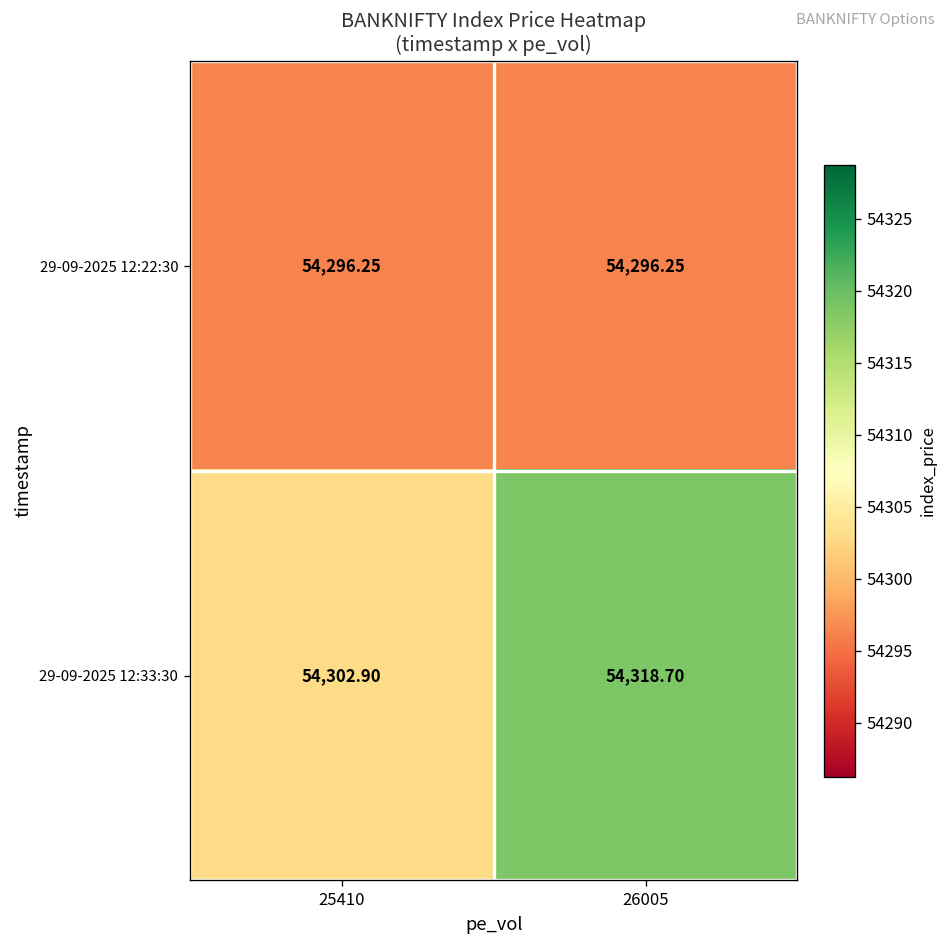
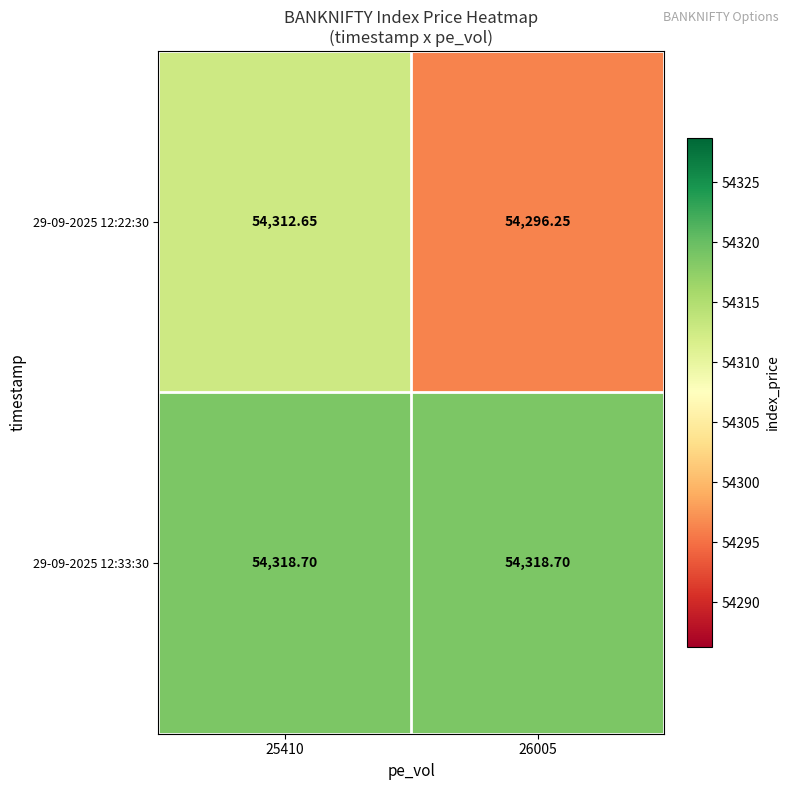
  {
    "29-09-2025 12:22:30": {
-     "25410": "54,296.25",
+     "25410": "54,312.65",
      "26005": "54,296.25"
    },
    "29-09-2025 12:33:30": {
-     "25410": "54,302.90",
+     "25410": "54,318.70",
      "26005": "54,318.70"
    }
  }
